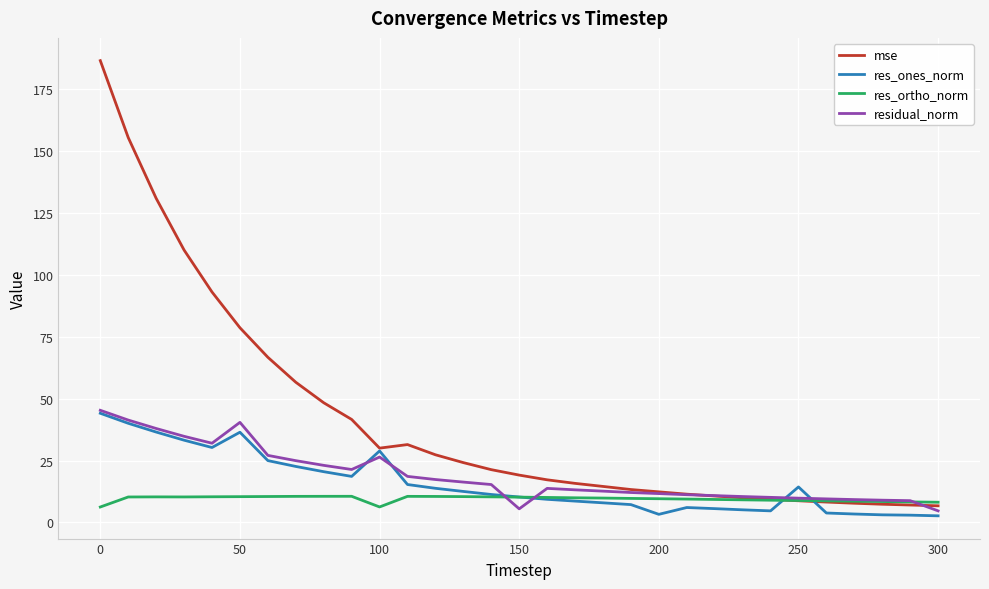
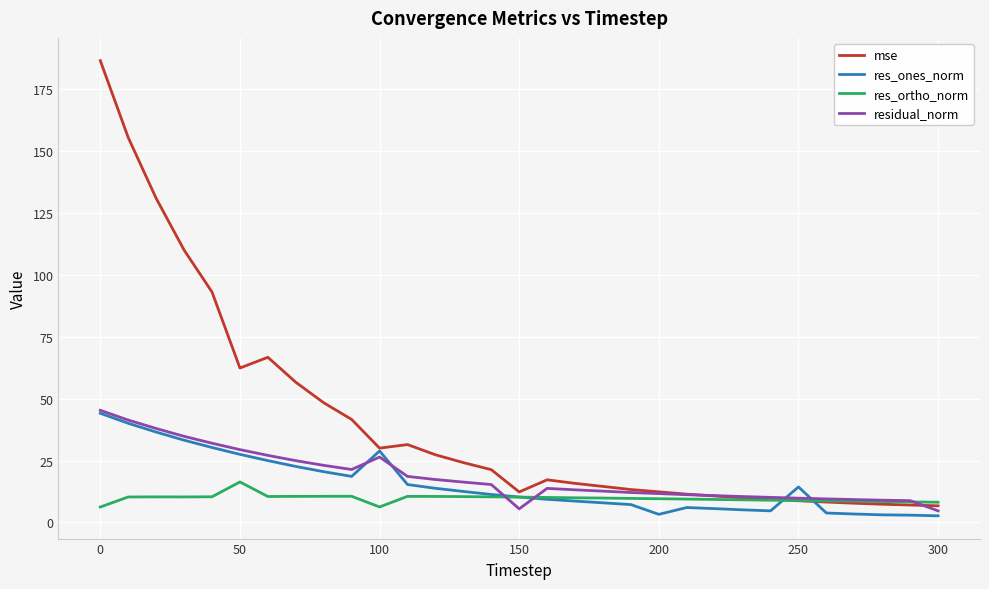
  {
    "mse": {
      "0": 186,
-     "50": 79,
+     "50": 62,
      "100": 30,
-     "150": 19,
+     "150": 12,
      "300": 7
    },
    "res_ones_norm": {
      "0": 44,
-     "50": 36,
+     "50": 27,
      "100": 29,
      "200": 3,
      "250": 14,
      "300": 3
    },
    "res_ortho_norm": {
      "0": 6,
-     "50": 10,
+     "50": 16,
      "100": 6,
      "200": 10,
      "300": 8
    },
    "residual_norm": {
      "0": 45,
-     "50": 40,
+     "50": 29,
      "100": 26,
      "150": 6,
      "300": 5
    }
  }
